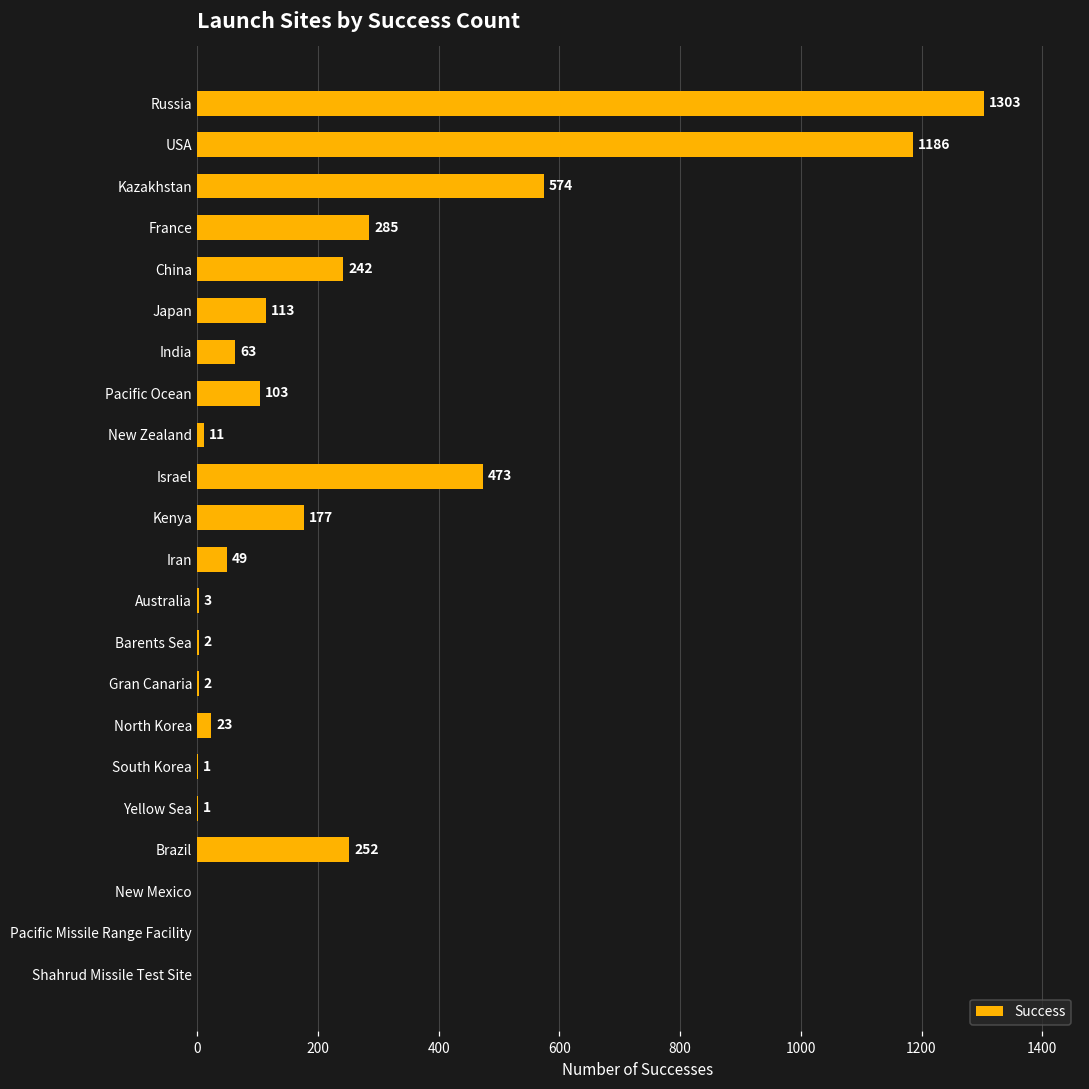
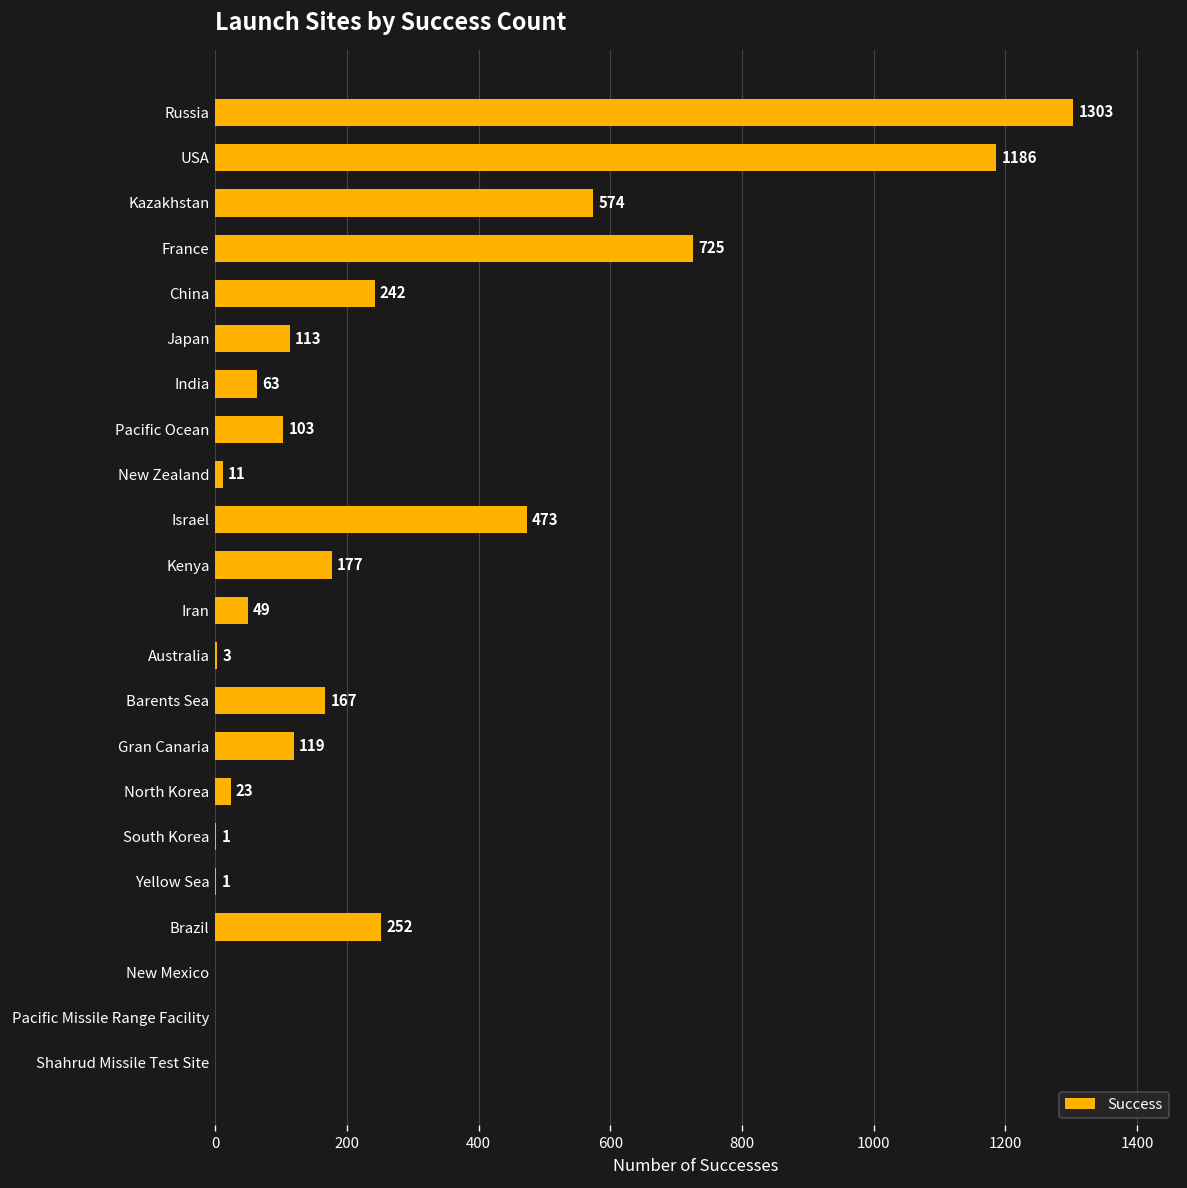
  {
    "Russia": 1303,
    "USA": 1186,
    "Kazakhstan": 574,
-   "France": 285,
+   "France": 725,
    "China": 242,
    "Japan": 113,
    "India": 63,
    "Pacific Ocean": 103,
    "New Zealand": 11,
    "Israel": 473,
    "Kenya": 177,
    "Iran": 49,
    "Australia": 3,
-   "Barents Sea": 2,
-   "Gran Canaria": 2,
+   "Barents Sea": 167,
+   "Gran Canaria": 119,
    "North Korea": 23,
    "South Korea": 1,
    "Yellow Sea": 1,
    "Brazil": 252
  }
